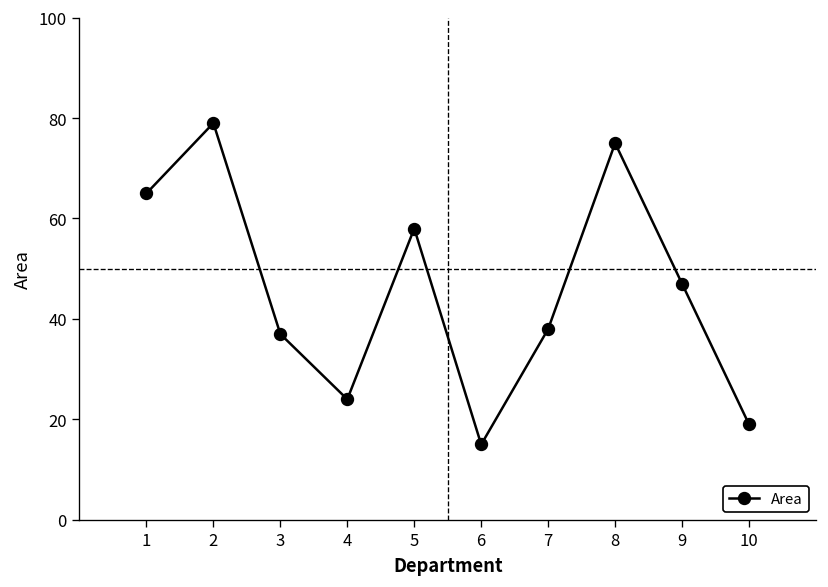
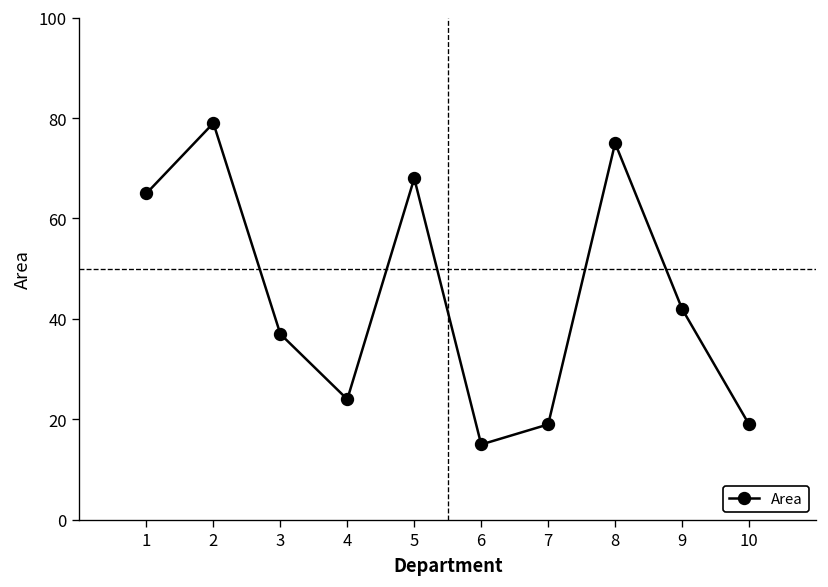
  {
    "1": 65,
    "2": 79,
    "3": 37,
    "4": 24,
-   "5": 58,
+   "5": 68,
    "6": 15,
-   "7": 38,
+   "7": 19,
    "8": 75,
-   "9": 47,
+   "9": 42,
    "10": 19
  }
